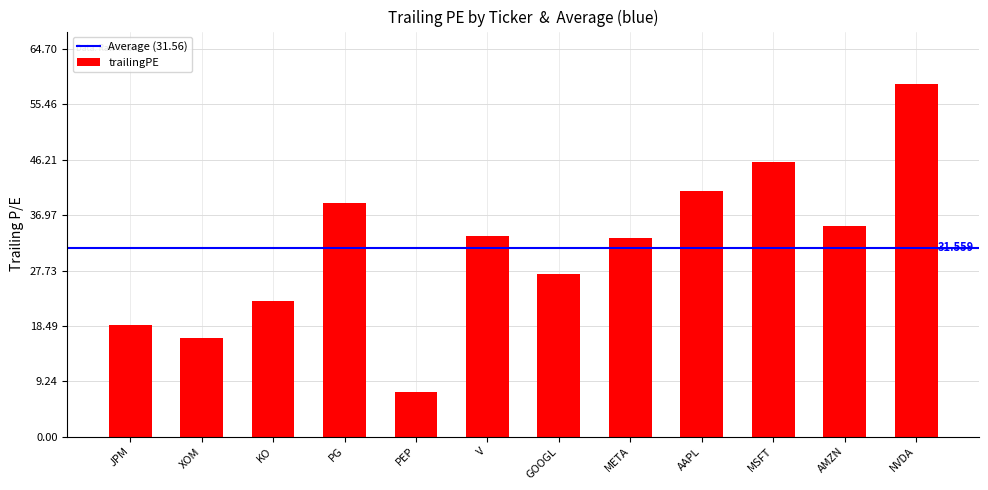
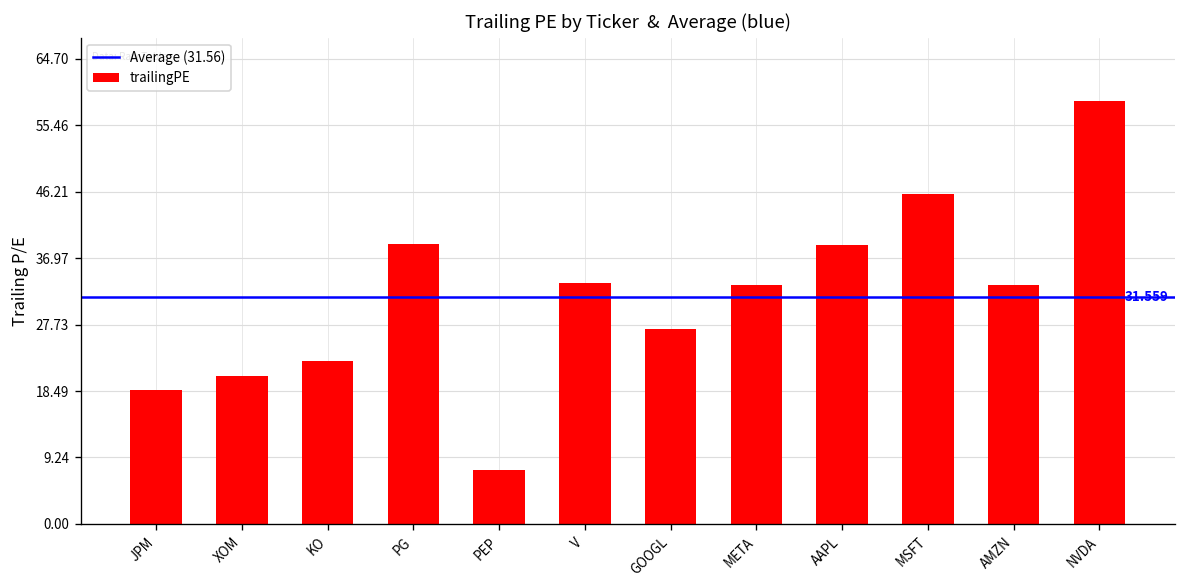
  {
    "JPM": 19,
-   "XOM": 17,
+   "XOM": 21,
    "KO": 23,
    "PG": 39,
    "PEP": 7,
    "V": 33,
    "GOOGL": 27,
    "META": 33,
-   "AAPL": 41,
+   "AAPL": 39,
    "MSFT": 46,
-   "AMZN": 35,
+   "AMZN": 33,
    "NVDA": 59
  }
